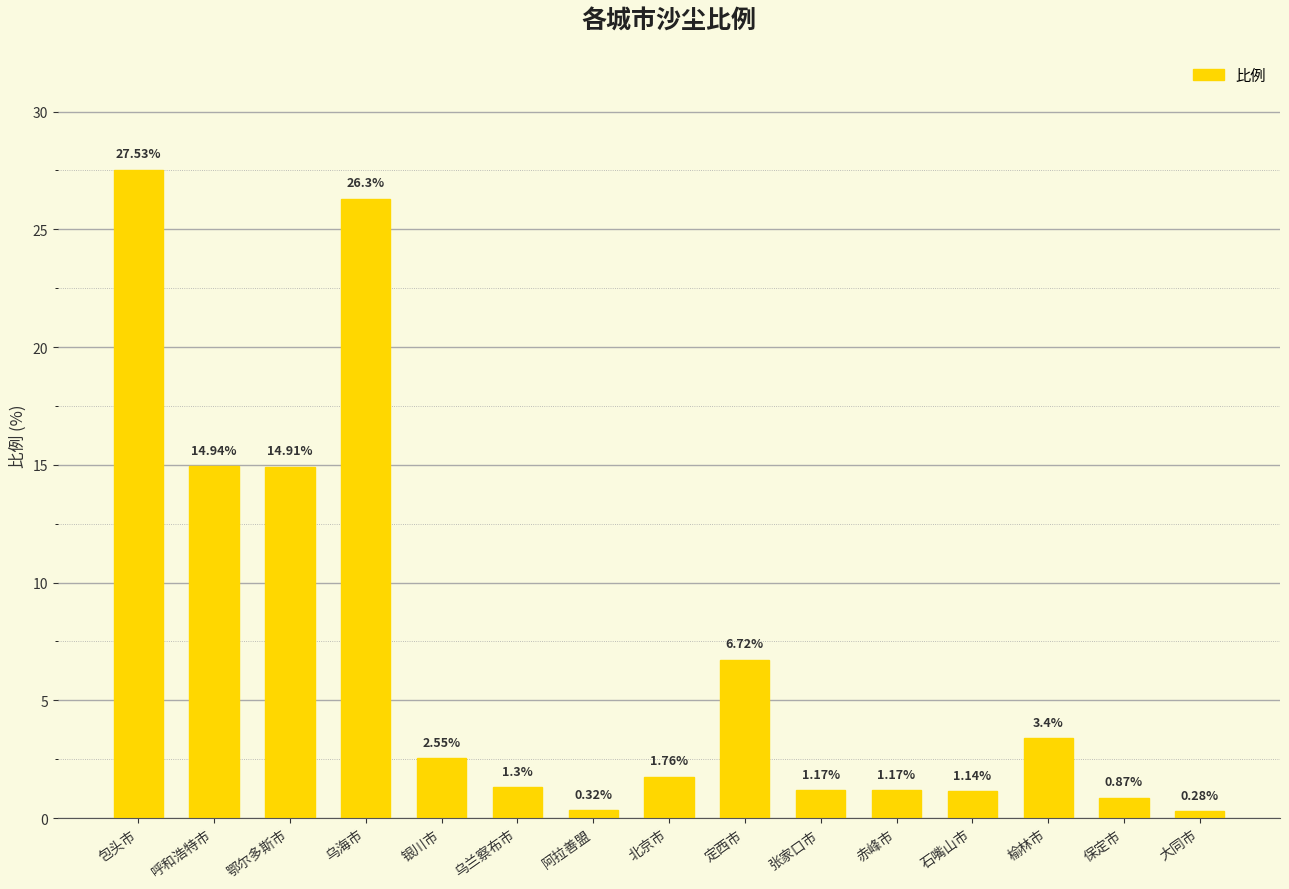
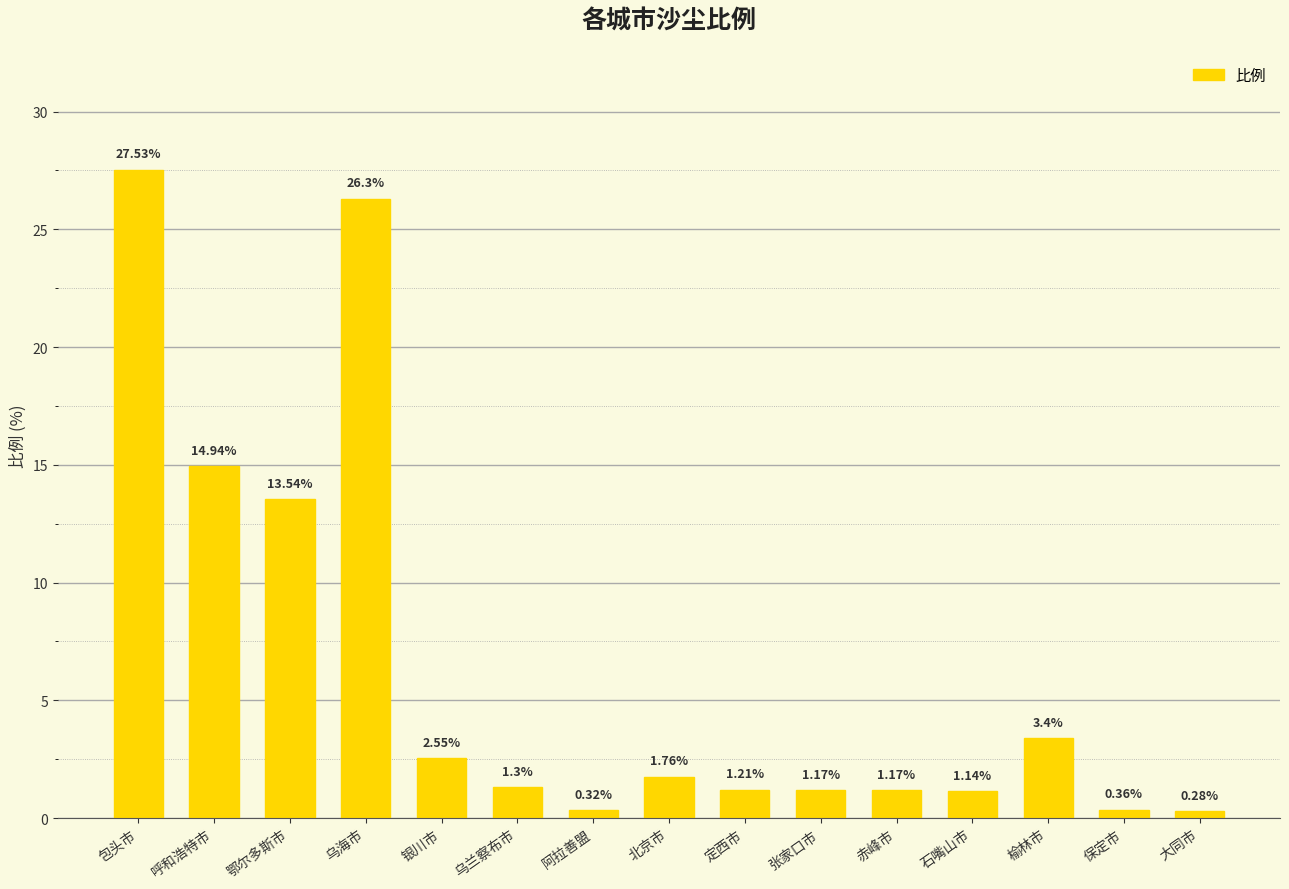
  {
    "包头市": "27.53%",
    "呼和浩特市": "14.94%",
-   "鄂尔多斯市": "14.91%",
+   "鄂尔多斯市": "13.54%",
    "乌海市": "26.3%",
    "银川市": "2.55%",
    "乌兰察布市": "1.3%",
    "阿拉善盟": "0.32%",
    "北京市": "1.76%",
-   "定西市": "6.72%",
+   "定西市": "1.21%",
    "张家口市": "1.17%",
    "赤峰市": "1.17%",
    "石嘴山市": "1.14%",
    "榆林市": "3.4%",
-   "保定市": "0.87%",
+   "保定市": "0.36%",
    "大同市": "0.28%"
  }
